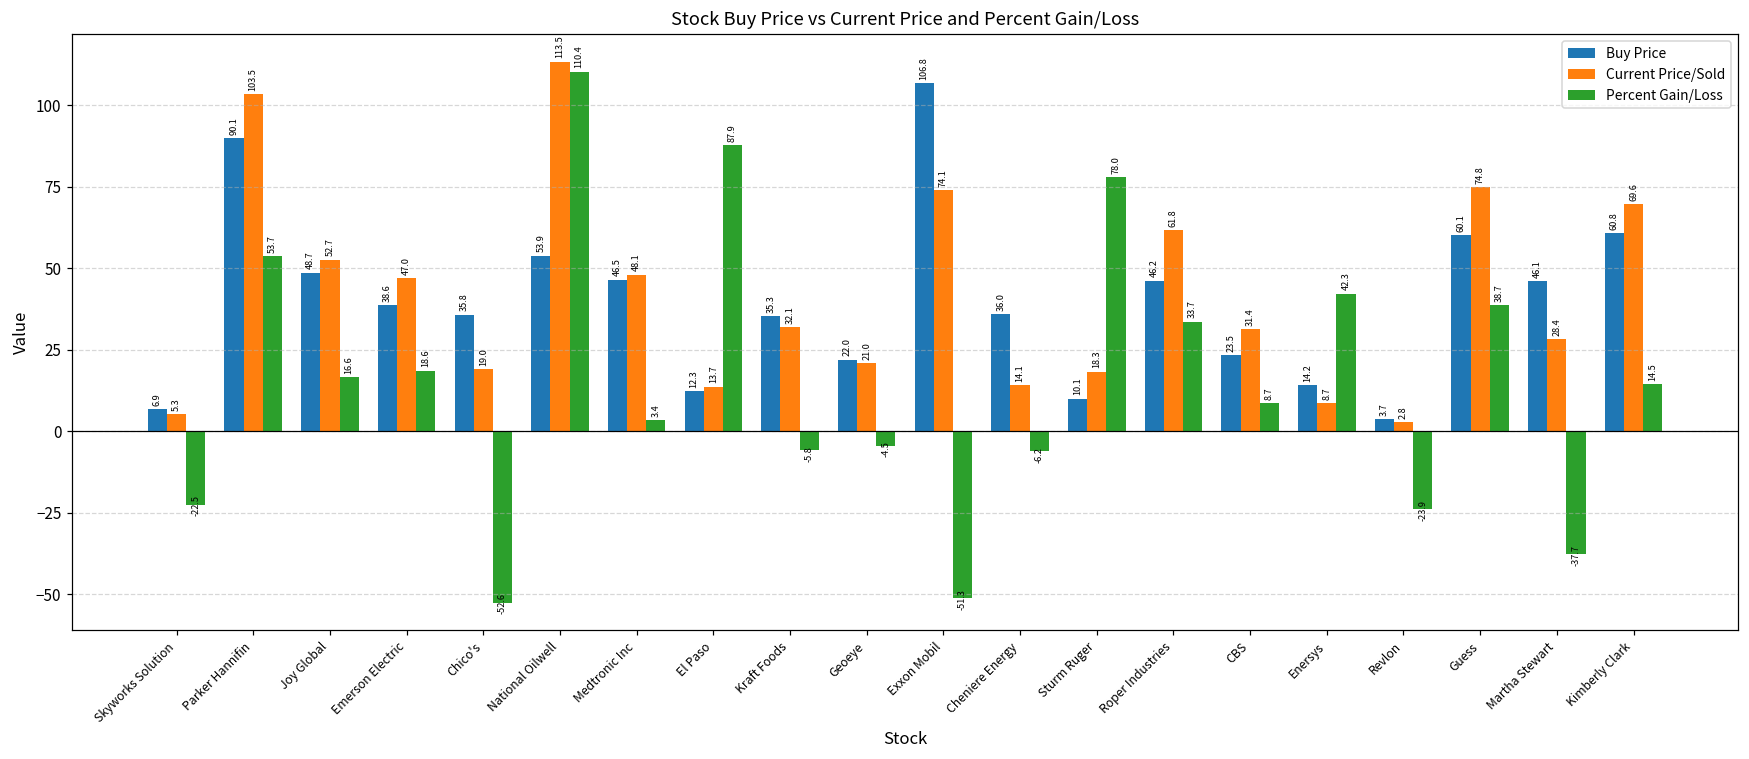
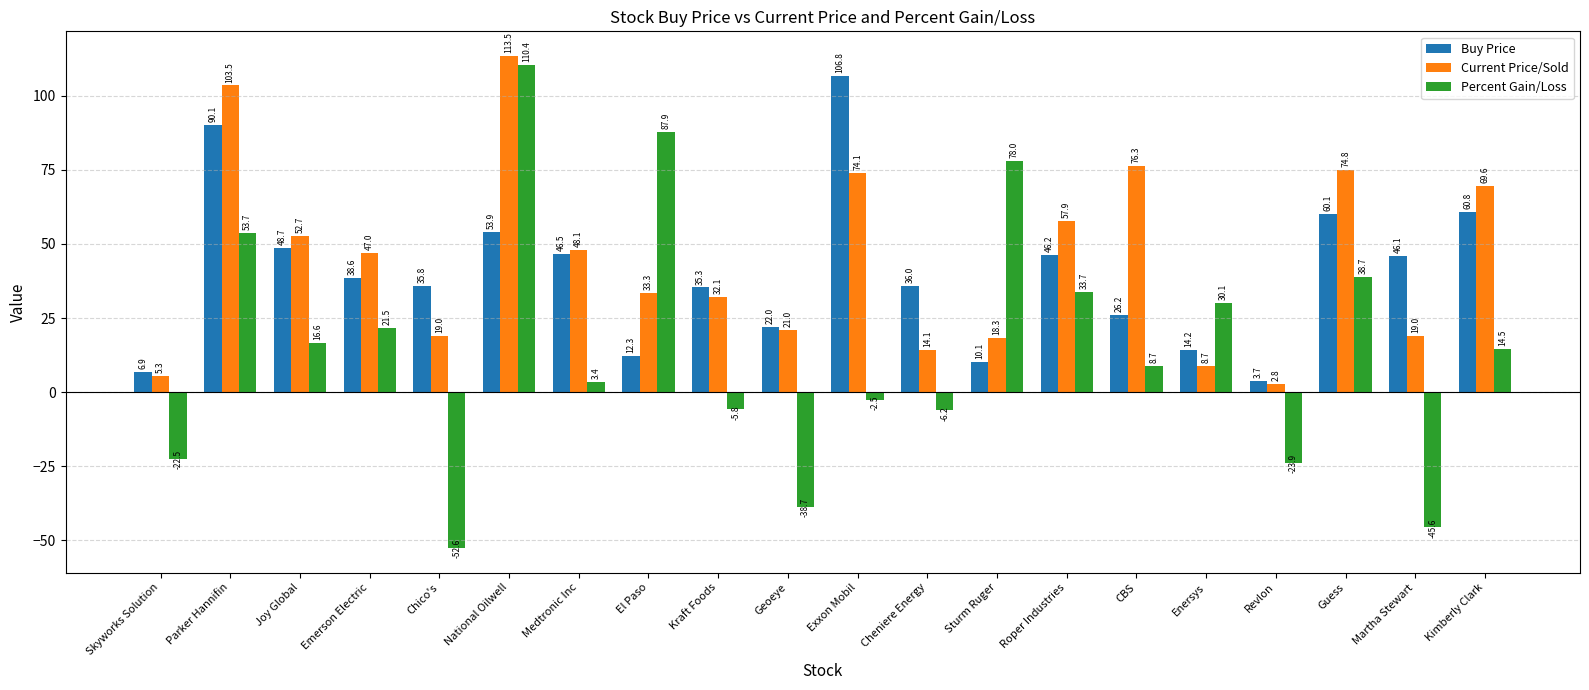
  {
    "Buy Price": {
      "Skyworks Solution": 6.9,
      "Parker Hannifin": 90.1,
      "Joy Global": 48.7,
      "Emerson Electric": 38.6,
      "Chico's": 35.8,
      "National Oilwell": 53.9,
      "Medtronic Inc": 46.5,
      "El Paso": 12.3,
      "Kraft Foods": 35.3,
      "Geoeye": 22.0,
      "Exxon Mobil": 106.8,
      "Cheniere Energy": 36.0,
      "Sturm Ruger": 10.1,
      "Roper Industries": 46.2,
-     "CBS": 23.5,
+     "CBS": 26.2,
      "Enersys": 14.2,
      "Revlon": 3.7,
      "Guess": 60.1,
      "Martha Stewart": 46.1,
      "Kimberly Clark": 60.8
    },
    "Current Price/Sold": {
      "Skyworks Solution": 5.3,
      "Parker Hannifin": 103.5,
      "Joy Global": 52.7,
      "Emerson Electric": 47.0,
      "Chico's": 19.0,
      "National Oilwell": 113.5,
      "Medtronic Inc": 48.1,
-     "El Paso": 13.7,
+     "El Paso": 33.3,
      "Kraft Foods": 32.1,
      "Geoeye": 21.0,
      "Exxon Mobil": 74.1,
      "Cheniere Energy": 14.1,
      "Sturm Ruger": 18.3,
-     "Roper Industries": 61.8,
-     "CBS": 31.4,
+     "Roper Industries": 57.9,
+     "CBS": 76.3,
      "Enersys": 8.7,
      "Revlon": 2.8,
      "Guess": 74.8,
-     "Martha Stewart": 28.4,
+     "Martha Stewart": 19.0,
      "Kimberly Clark": 69.6
    },
    "Percent Gain/Loss": {
      "Skyworks Solution": -22.5,
      "Parker Hannifin": 53.7,
      "Joy Global": 16.6,
-     "Emerson Electric": 18.6,
+     "Emerson Electric": 21.5,
      "Chico's": -52.6,
      "National Oilwell": 110.4,
      "Medtronic Inc": 3.4,
      "El Paso": 87.9,
      "Kraft Foods": -5.8,
-     "Geoeye": -4.5,
-     "Exxon Mobil": -51.3,
+     "Geoeye": -38.7,
+     "Exxon Mobil": -2.5,
      "Cheniere Energy": -6.2,
      "Sturm Ruger": 78.0,
      "Roper Industries": 33.7,
      "CBS": 8.7,
-     "Enersys": 42.3,
+     "Enersys": 30.1,
      "Revlon": -23.9,
      "Guess": 38.7,
-     "Martha Stewart": -37.7,
+     "Martha Stewart": -45.6,
      "Kimberly Clark": 14.5
    }
  }
